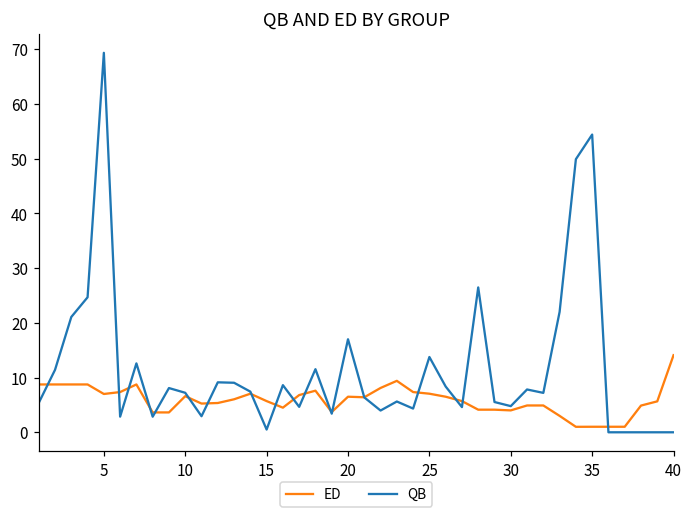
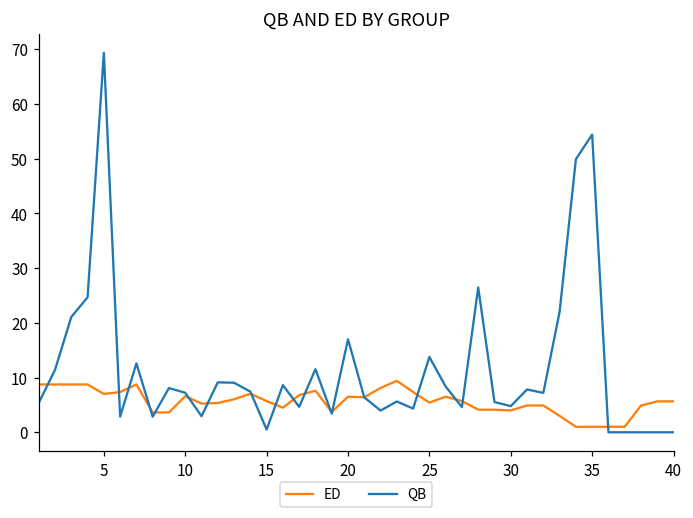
  {
    "ED": {
      "5": 7,
      "10": 7,
      "15": 6,
      "20": 7,
-     "25": 7,
+     "25": 5,
      "30": 4,
      "35": 1,
-     "40": 14
+     "40": 6
    },
    "QB": {
      "5": 69,
      "10": 7,
      "15": 1,
      "20": 17,
      "25": 14,
      "30": 5,
      "35": 54,
      "40": 0
    }
  }
